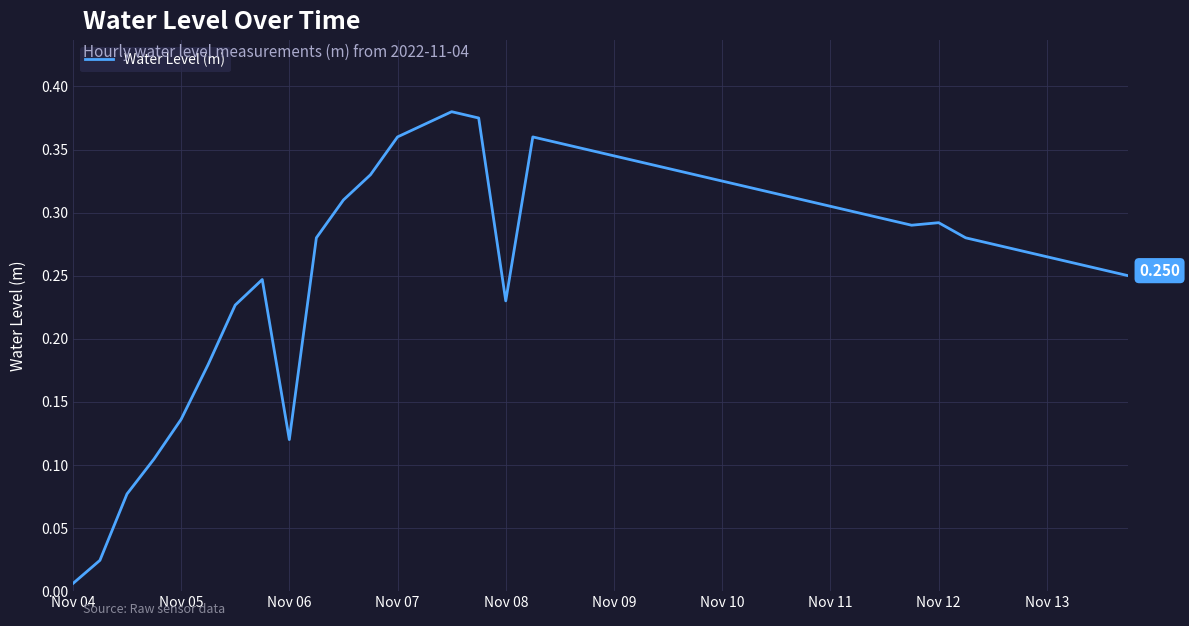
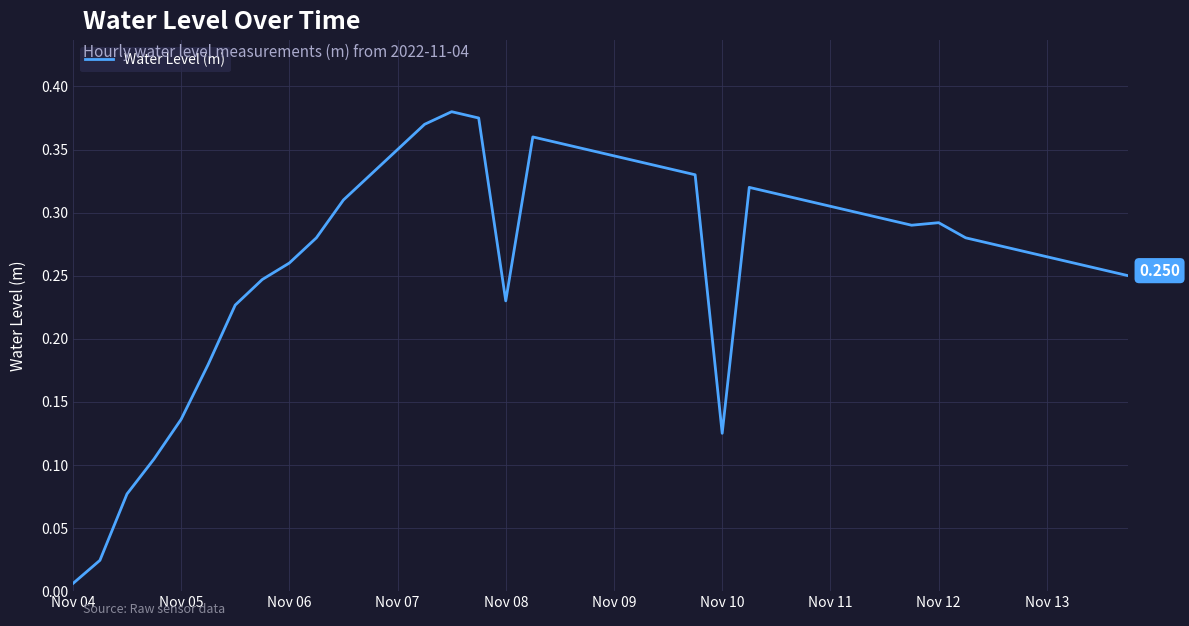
  {
    "Nov 04": 0.006,
    "Nov 05": 0.136,
-   "Nov 06": 0.12,
-   "Nov 07": 0.36,
+   "Nov 06": 0.26,
+   "Nov 07": 0.35,
    "Nov 08": 0.230,
    "Nov 09": 0.345,
-   "Nov 10": 0.325,
+   "Nov 10": 0.125,
    "Nov 11": 0.305,
    "Nov 12": 0.292,
    "Nov 13": 0.265
  }
